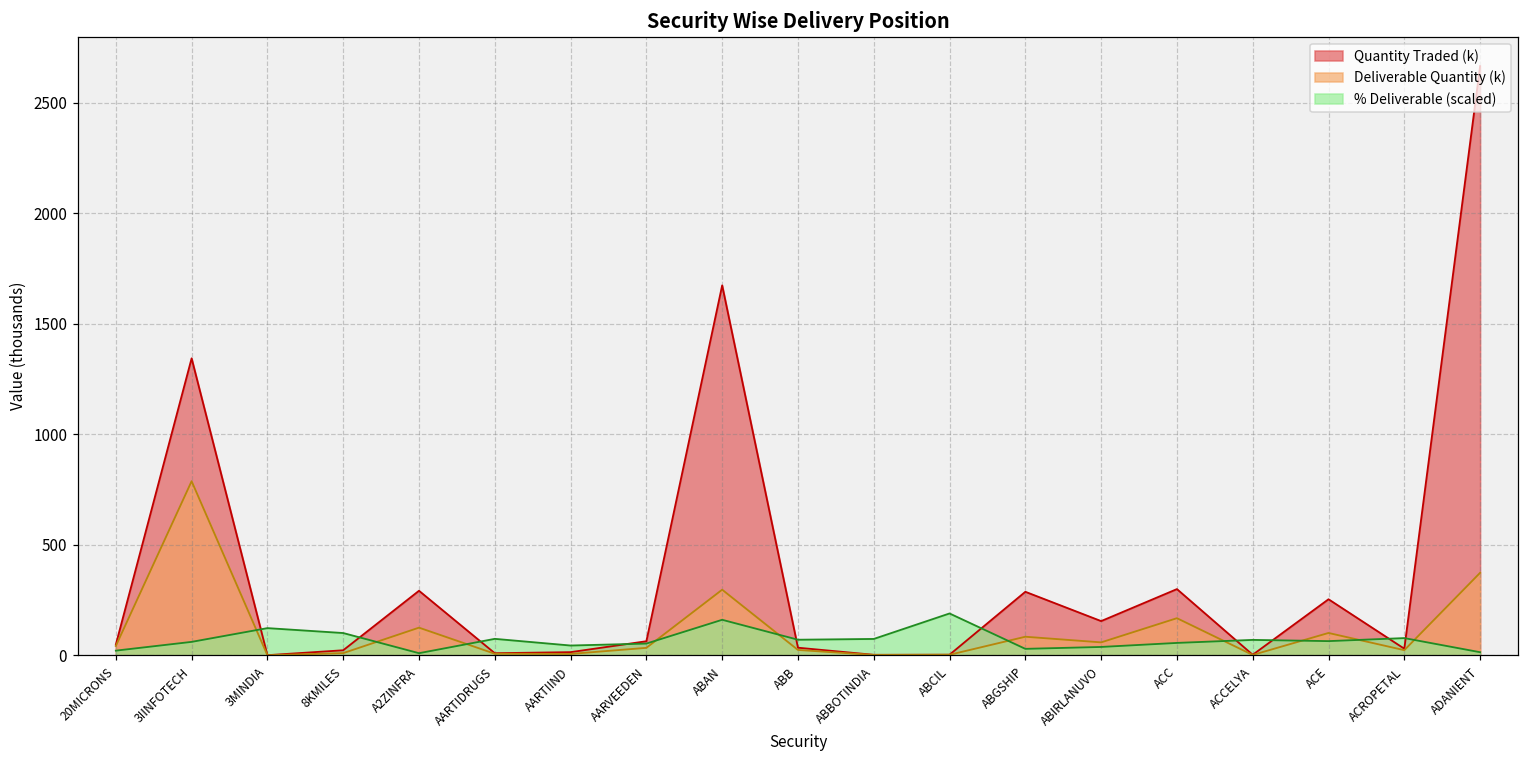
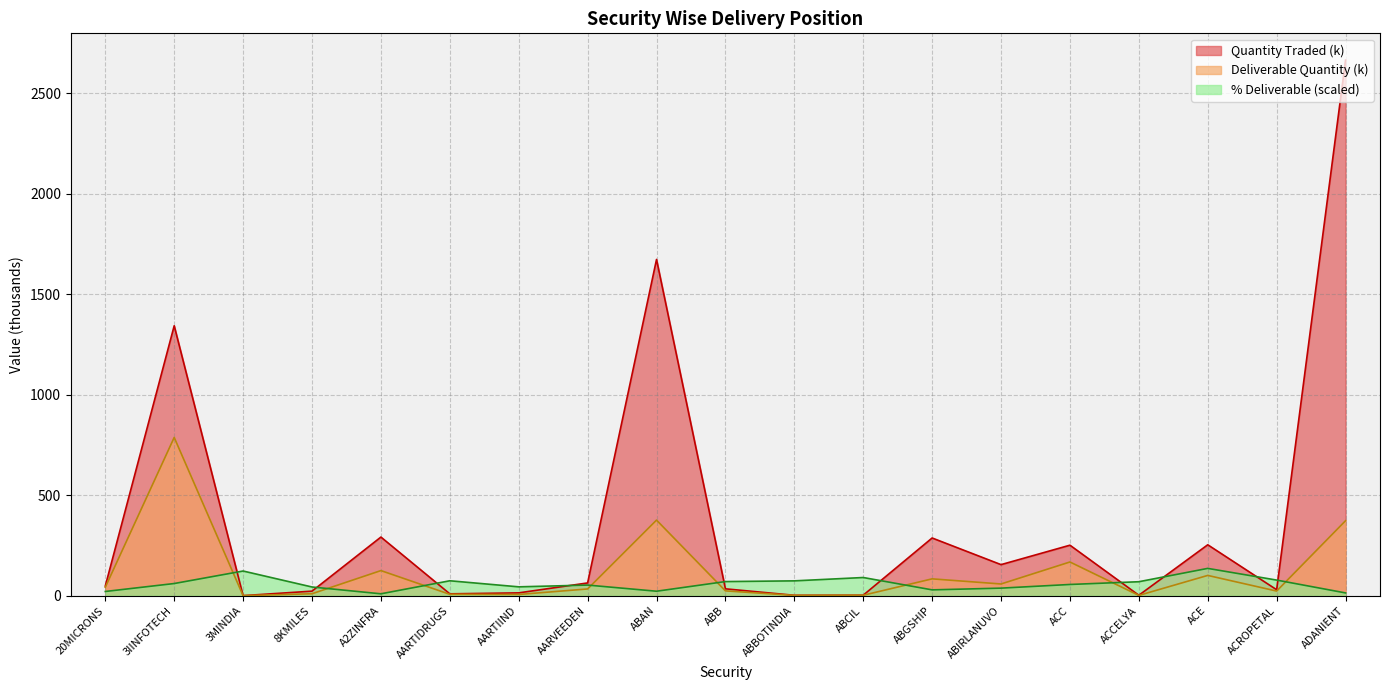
  {
    "Quantity Traded (k)": {
      "3IINFOTECH": 1340,
      "A2ZINFRA": 290,
      "ABAN": 1670,
      "ABGSHIP": 290,
      "ABIRLANUVO": 150,
-     "ACC": 300,
+     "ACC": 250,
      "ACE": 250
    },
    "Deliverable Quantity (k)": {
      "3IINFOTECH": 790,
      "A2ZINFRA": 130,
      "AARVEEDEN": 30,
-     "ABAN": 300,
+     "ABAN": 380,
      "ABGSHIP": 80,
      "ABIRLANUVO": 60,
      "ACC": 170,
      "ACE": 100,
      "ADANIENT": 370
    },
    "% Deliverable (scaled)": {
      "20MICRONS": 20,
      "3IINFOTECH": 60,
      "3MINDIA": 120,
-     "8KMILES": 100,
+     "8KMILES": 40,
      "A2ZINFRA": 10,
      "AARTIDRUGS": 70,
      "AARTIIND": 40,
-     "ABAN": 160,
+     "ABAN": 20,
      "ABB": 70,
      "ABBOTINDIA": 70,
-     "ABCIL": 190,
+     "ABCIL": 90,
      "ABGSHIP": 30,
      "ABIRLANUVO": 40,
      "ACC": 60,
      "ACCELYA": 70,
-     "ACE": 60,
+     "ACE": 140,
      "ACROPETAL": 80,
      "ADANIENT": 10
    }
  }
